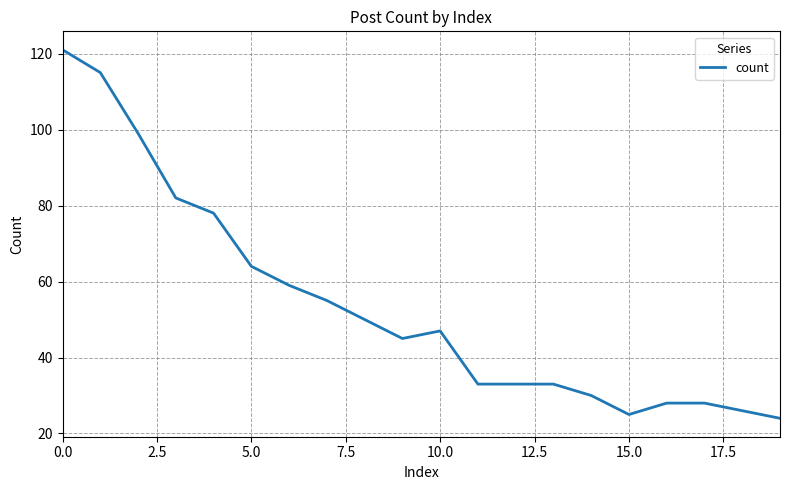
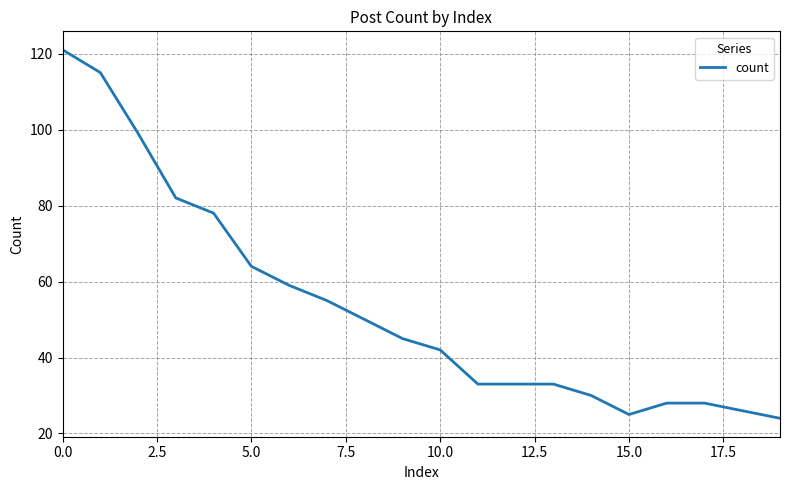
  {
    "0.0": 121,
    "5.0": 64,
-   "10.0": 47,
+   "10.0": 42,
    "15.0": 25
  }
